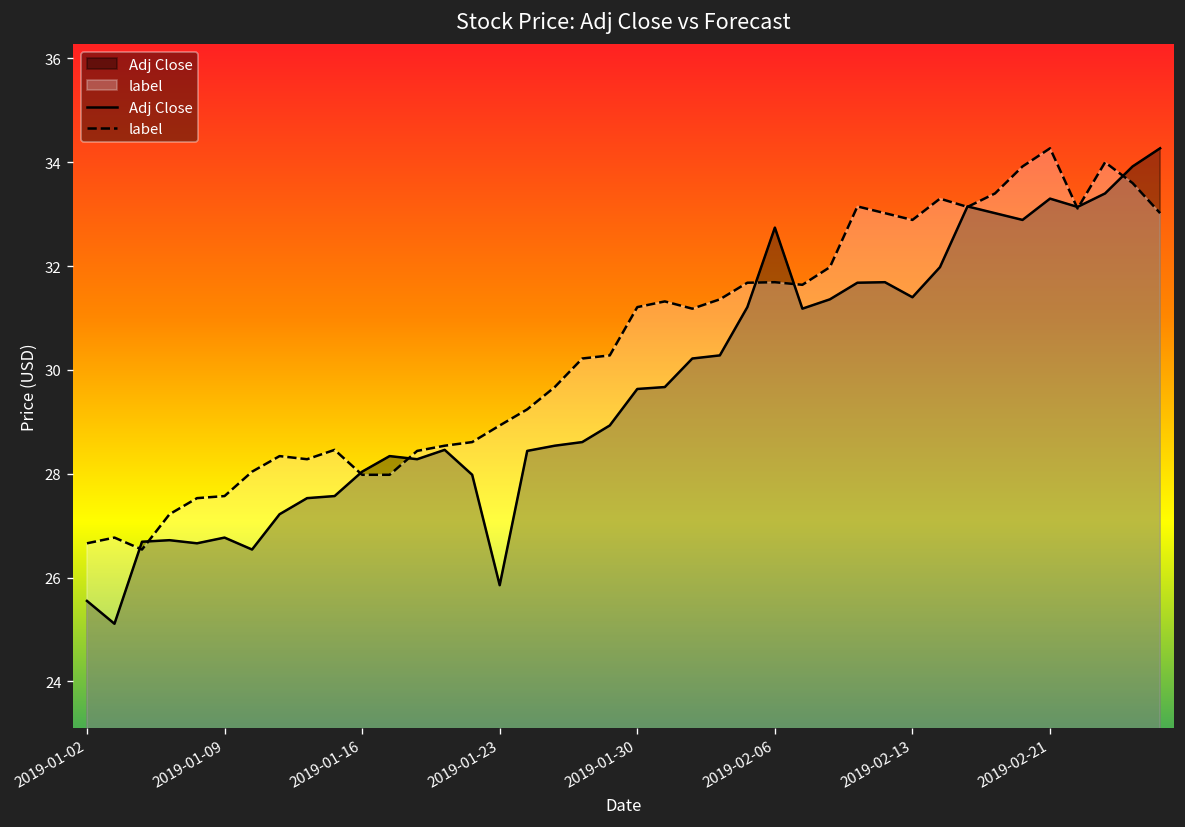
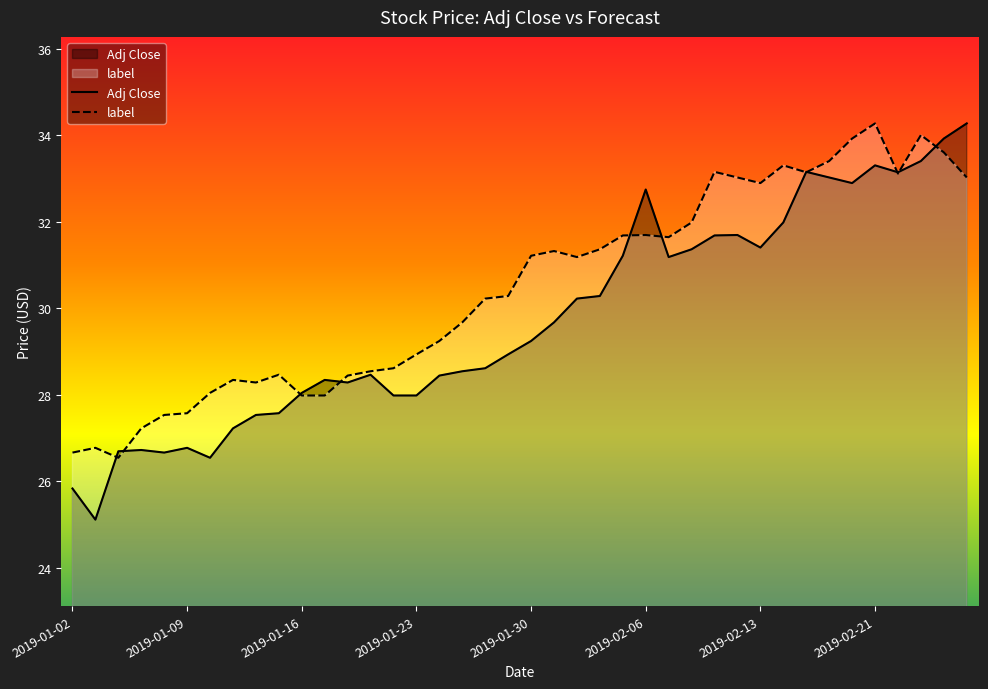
  {
    "Adj Close": {
-     "2019-01-02": 25.6,
+     "2019-01-02": 25.8,
      "2019-01-09": 26.8,
      "2019-01-16": 28.0,
-     "2019-01-23": 25.9,
-     "2019-01-30": 29.6,
+     "2019-01-23": 28.0,
+     "2019-01-30": 29.2,
      "2019-02-06": 32.7,
      "2019-02-13": 31.4,
      "2019-02-21": 33.3
    }
  }
